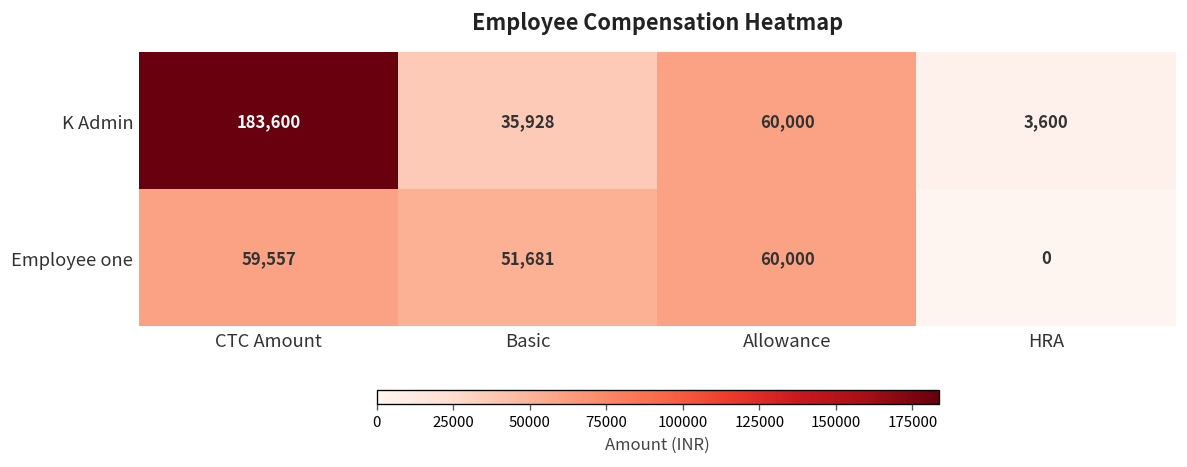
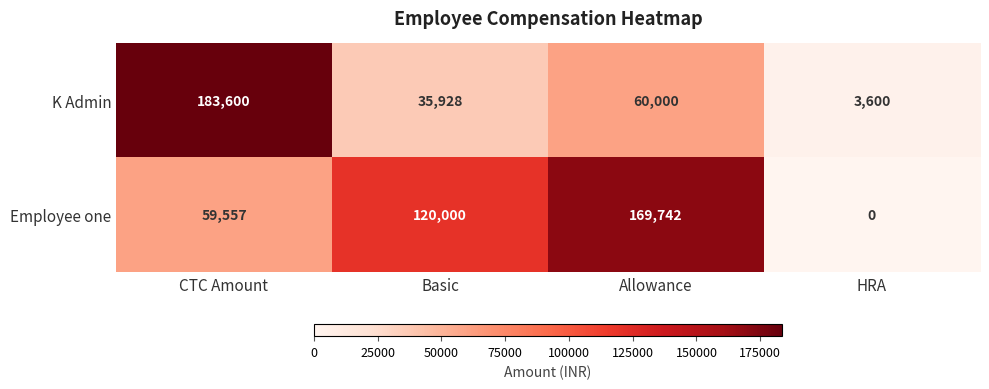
  {
    "K Admin": {
      "CTC Amount": "183,600",
      "Basic": "35,928",
      "Allowance": "60,000",
      "HRA": "3,600"
    },
    "Employee one": {
      "CTC Amount": "59,557",
-     "Basic": "51,681",
-     "Allowance": "60,000",
+     "Basic": "120,000",
+     "Allowance": "169,742",
      "HRA": "0"
    }
  }
